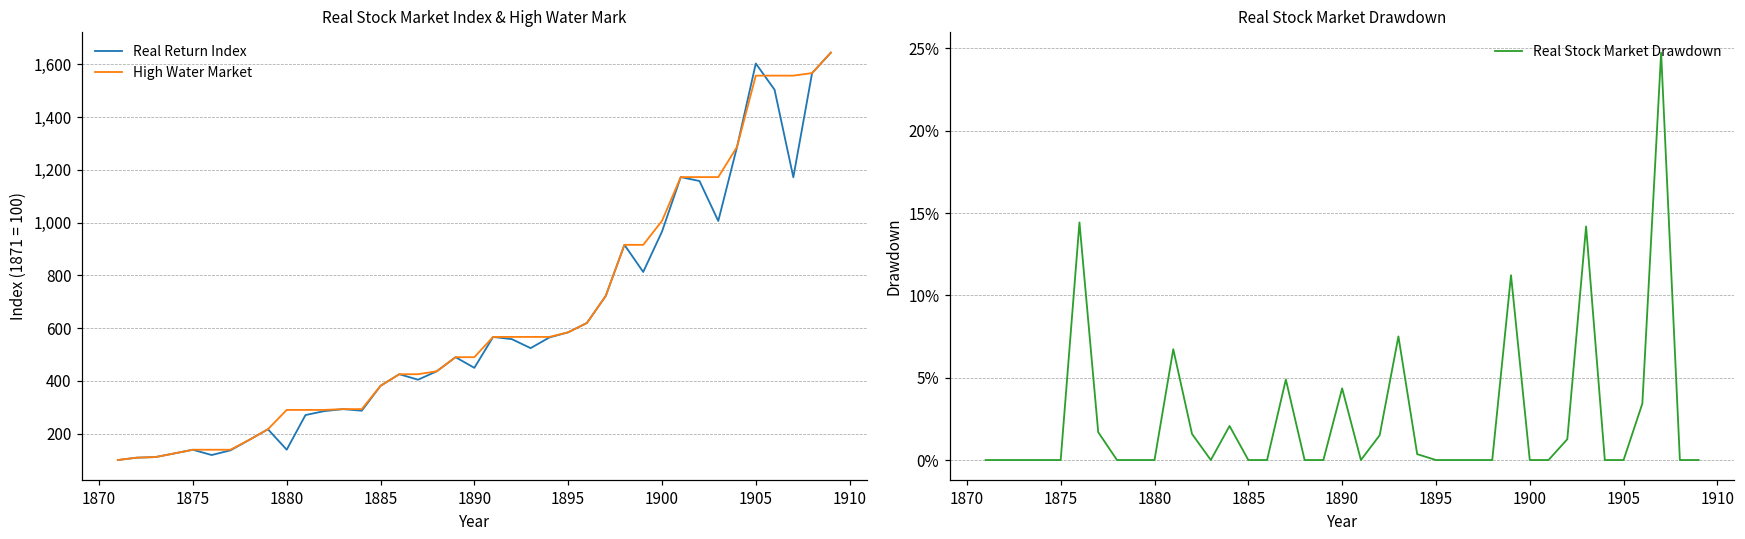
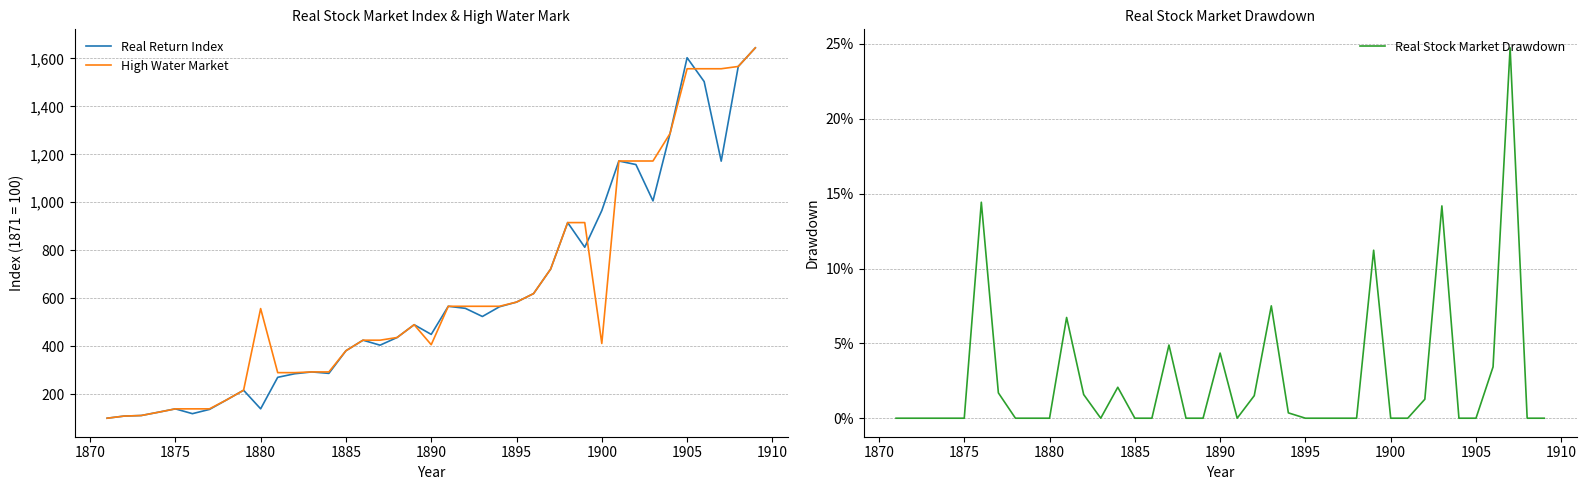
  {
    "Real Stock Market Index & High Water Mark": {
      "Real Return Index": {
        "1880": "140",
        "1890": "450",
        "1900": "970",
        "1905": "1,600"
      },
      "High Water Market": {
-       "1880": "290",
-       "1890": "490",
-       "1900": "1,010",
+       "1880": "560",
+       "1890": "410",
+       "1900": "410",
        "1905": "1,560"
      }
    },
    "Real Stock Market Drawdown": {
      "1875": "0.0%",
      "1880": "0.0%",
      "1885": "0.0%",
      "1890": "4.4%",
      "1895": "0.0%",
      "1900": "0.0%",
      "1905": "0.0%"
    }
  }
